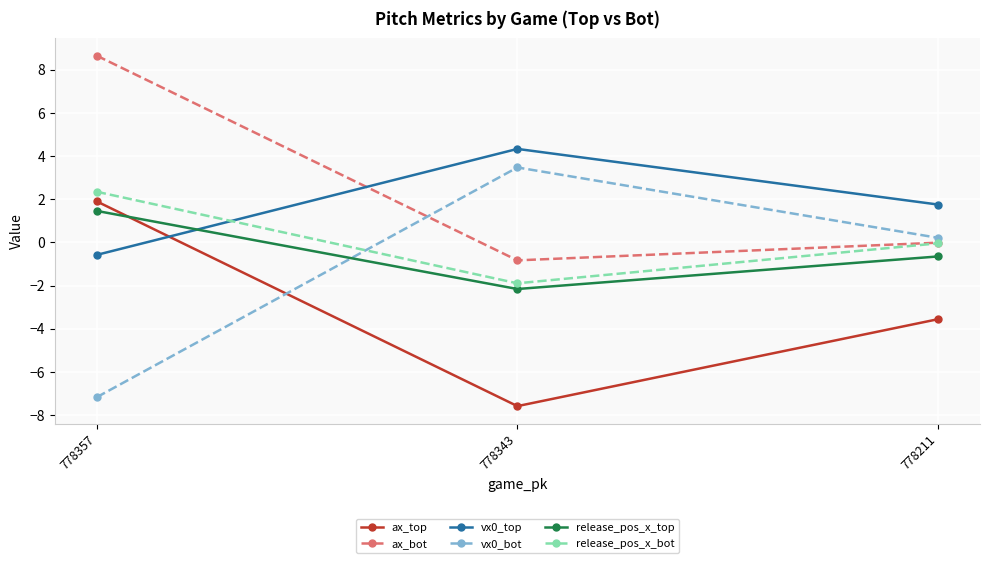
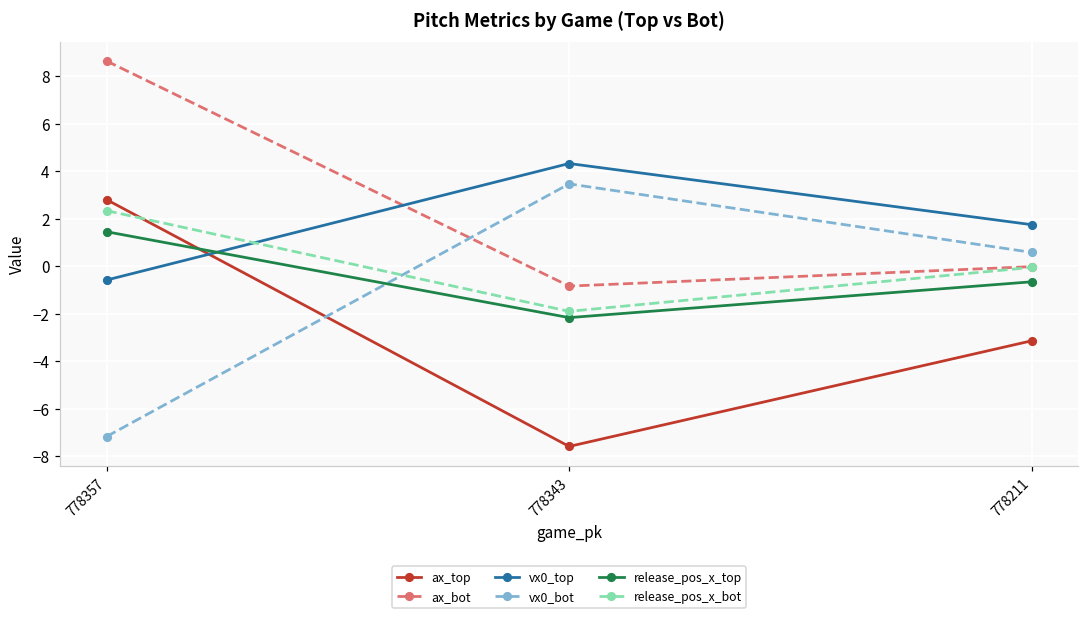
  {
    "ax_top": {
-     "778357": 1.9,
+     "778357": 2.8,
      "778343": -7.6,
-     "778211": -3.6
+     "778211": -3.1
    },
    "ax_bot": {
      "778357": 8.6,
      "778343": -0.8
    },
    "vx0_top": {
      "778357": -0.6,
      "778343": 4.3,
      "778211": 1.8
    },
    "vx0_bot": {
      "778357": -7.2,
      "778343": 3.5,
-     "778211": 0.2
+     "778211": 0.6
    },
    "release_pos_x_top": {
      "778357": 1.5,
      "778343": -2.2,
      "778211": -0.7
    },
    "release_pos_x_bot": {
      "778357": 2.3,
      "778343": -1.9
    }
  }
